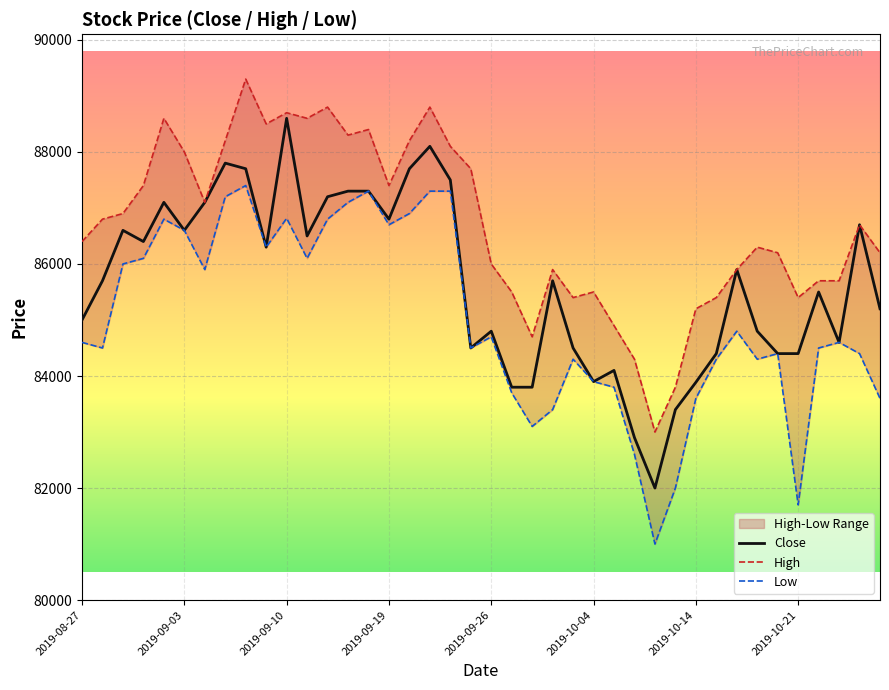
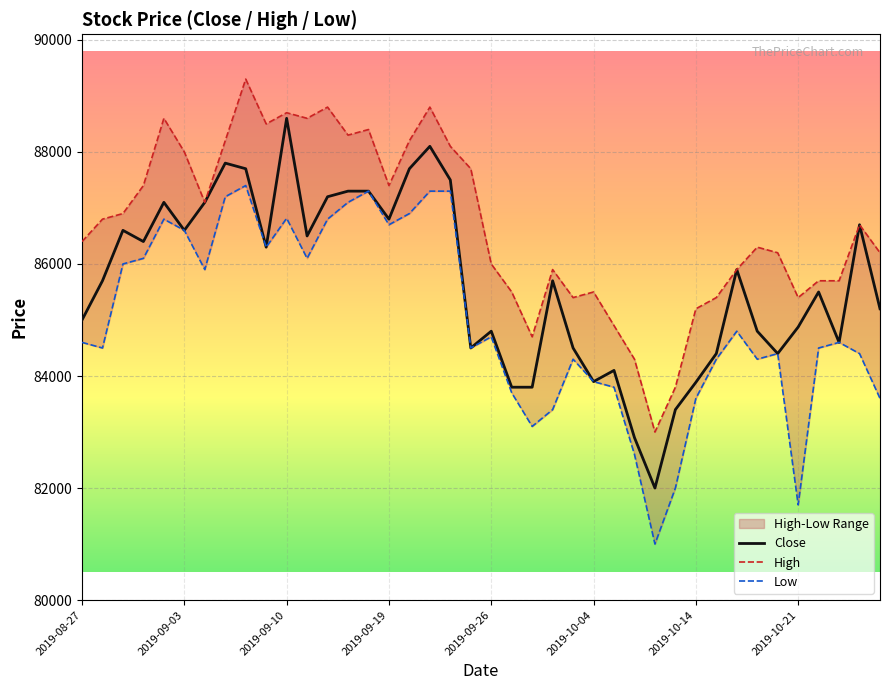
  {
    "Close": {
      "2019-08-27": 85000,
      "2019-09-10": 88600,
      "2019-09-19": 86800,
      "2019-09-26": 84800,
      "2019-10-14": 83900,
-     "2019-10-21": 84400
+     "2019-10-21": 84900
    },
    "High-Low Range": {
      "2019-08-27": 86400,
      "2019-09-03": 88000,
      "2019-09-10": 88700,
      "2019-09-19": 87400,
      "2019-09-26": 86000,
      "2019-10-04": 85500,
      "2019-10-14": 85200,
      "2019-10-21": 85400
    },
    "Low": {
      "2019-08-27": 84600,
      "2019-09-10": 86800,
      "2019-09-19": 86700,
      "2019-09-26": 84700,
      "2019-10-14": 83600,
      "2019-10-21": 81700
    }
  }
